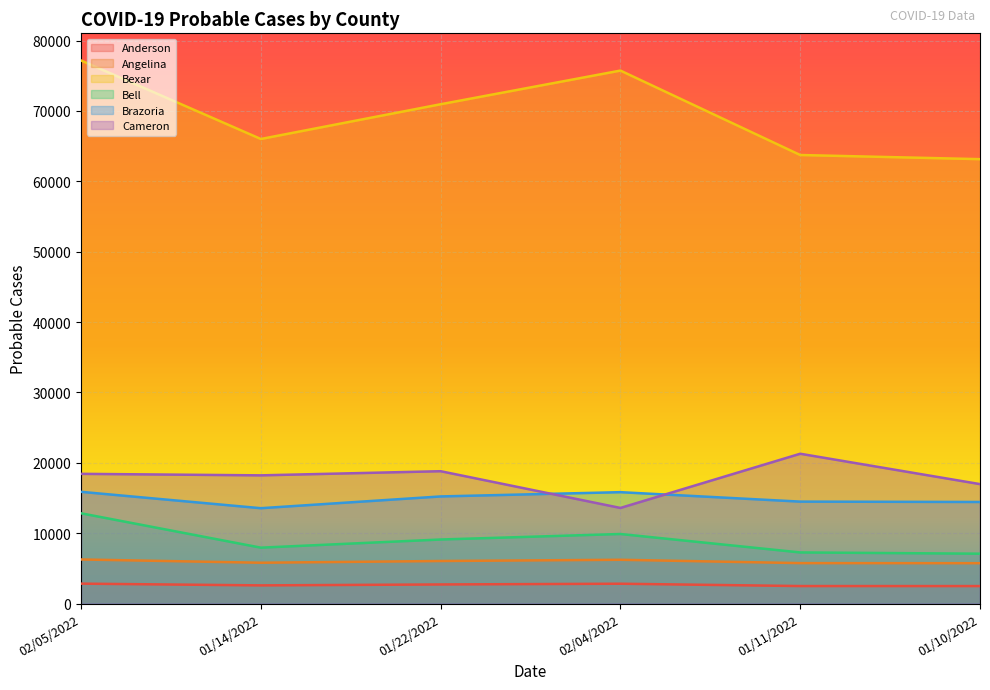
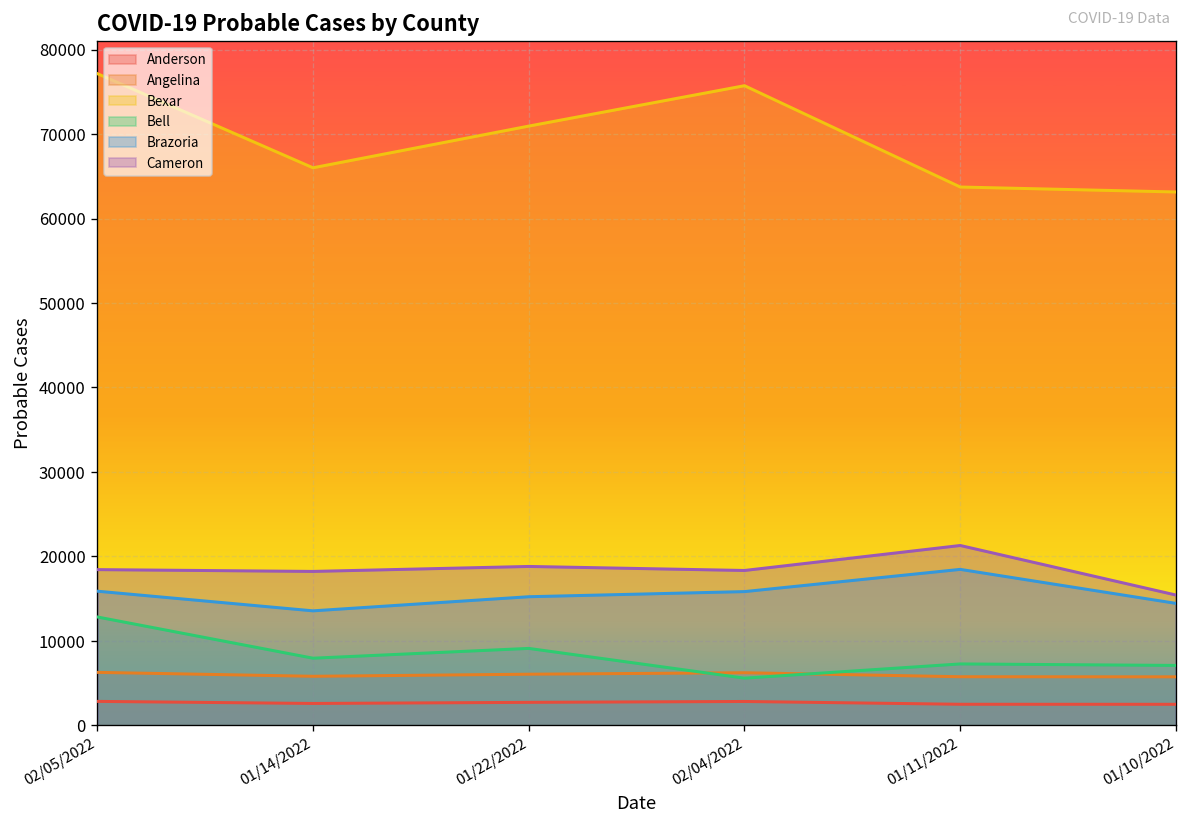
  {
    "Bell": {
      "02/05/2022": 13000,
      "01/14/2022": 8000,
      "01/22/2022": 9000,
-     "02/04/2022": 10000,
+     "02/04/2022": 6000,
      "01/11/2022": 7000,
      "01/10/2022": 7000
    },
    "Brazoria": {
      "02/05/2022": 16000,
      "01/14/2022": 14000,
      "01/22/2022": 15000,
      "02/04/2022": 16000,
-     "01/11/2022": 14000,
+     "01/11/2022": 18000,
      "01/10/2022": 14000
    },
    "Cameron": {
      "02/05/2022": 18000,
      "01/14/2022": 18000,
      "01/22/2022": 19000,
-     "02/04/2022": 14000,
+     "02/04/2022": 18000,
      "01/11/2022": 21000,
-     "01/10/2022": 17000
+     "01/10/2022": 15000
    }
  }
